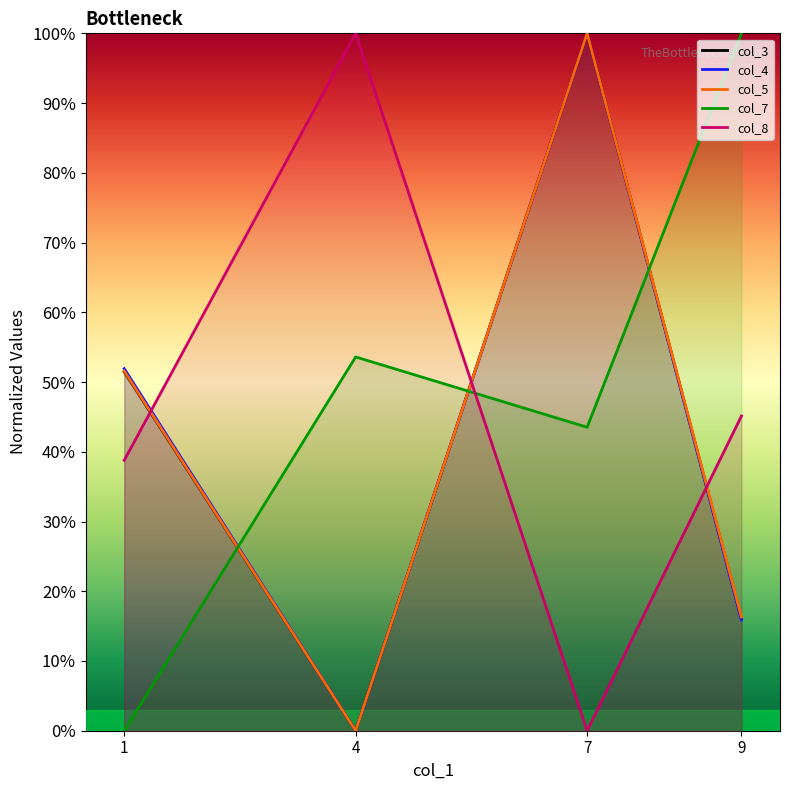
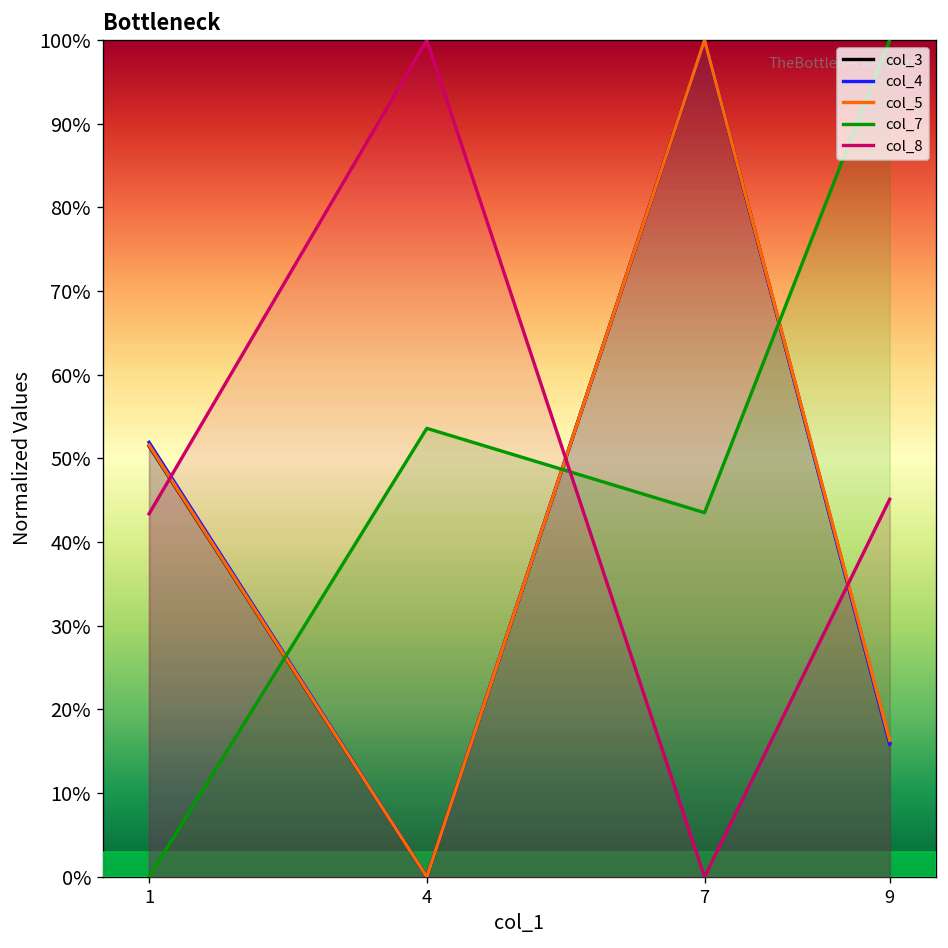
  {
    "col_7": {
      "4": "54%",
      "7": "44%",
      "9": "100%"
    },
    "col_8": {
-     "1": "39%",
+     "1": "43%",
      "4": "100%",
      "9": "45%"
    }
  }
